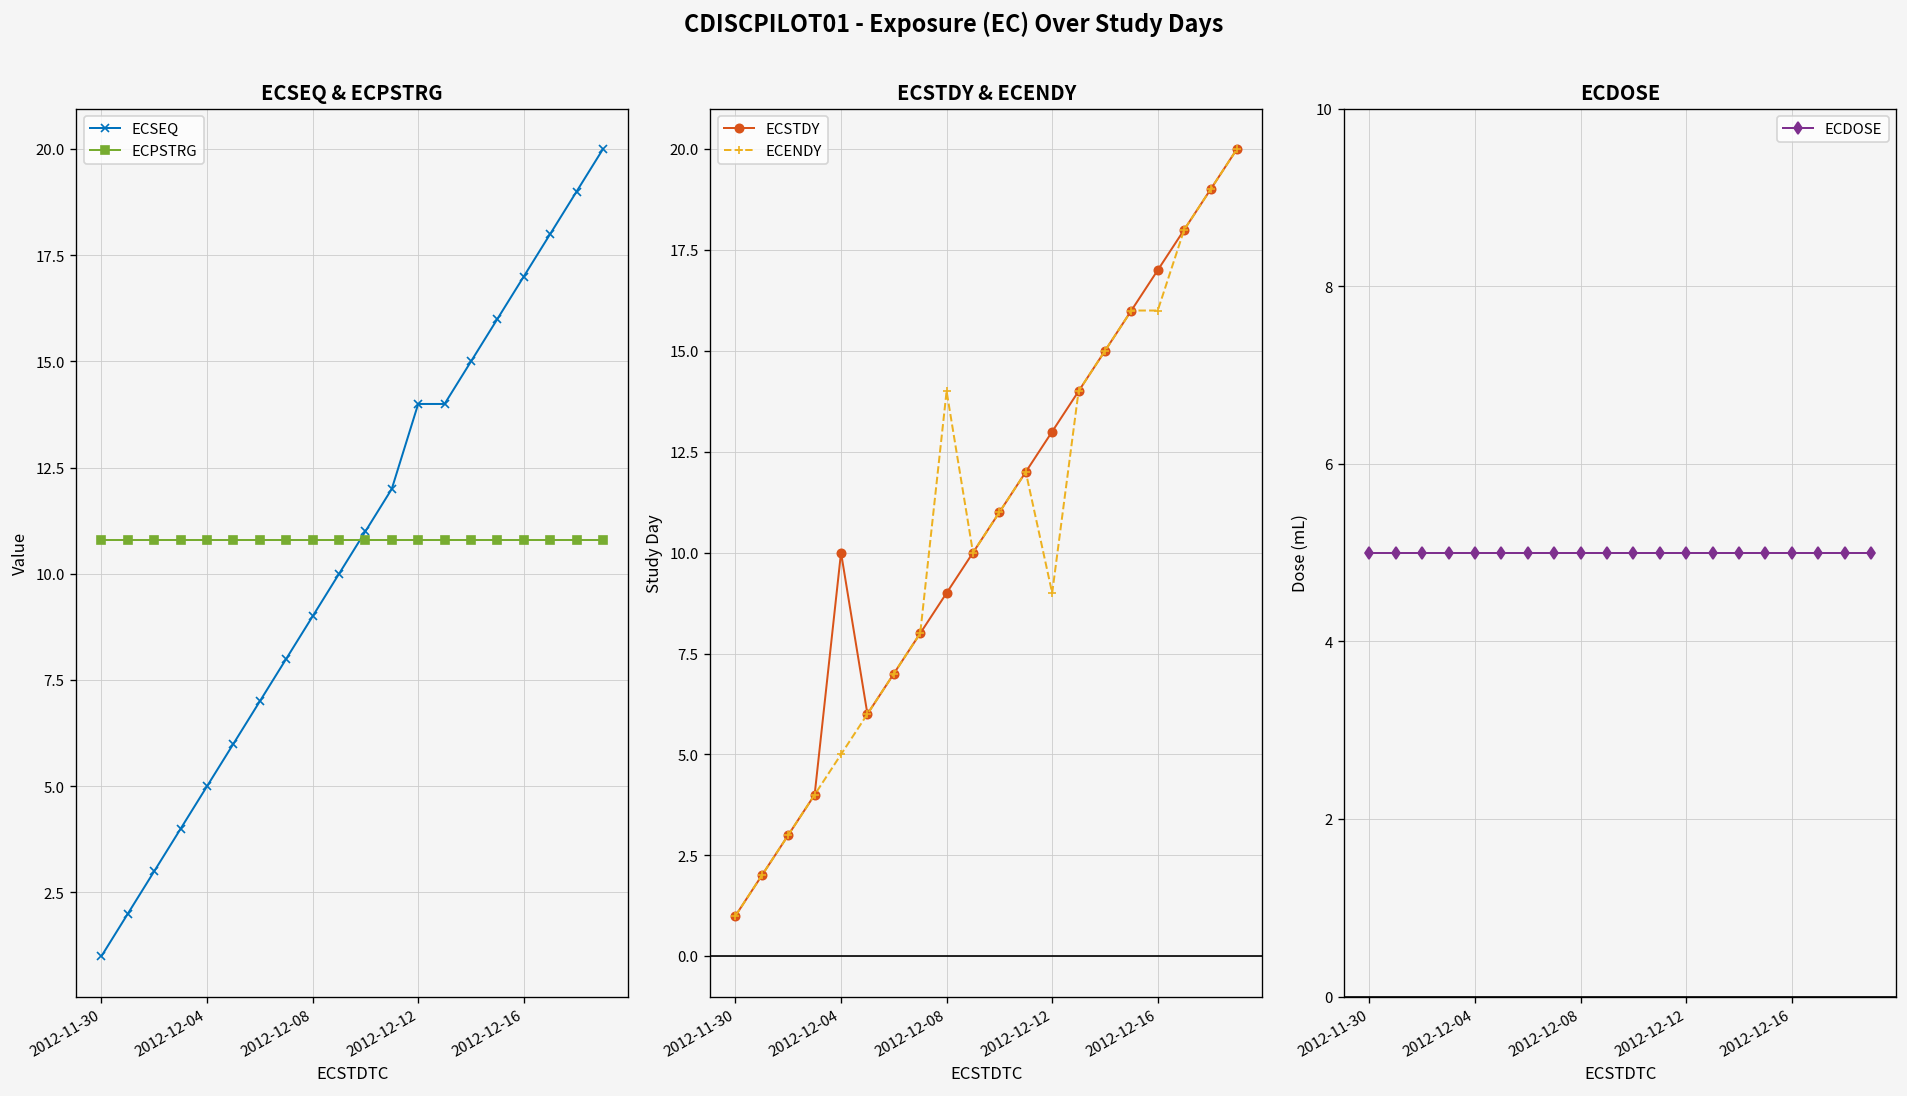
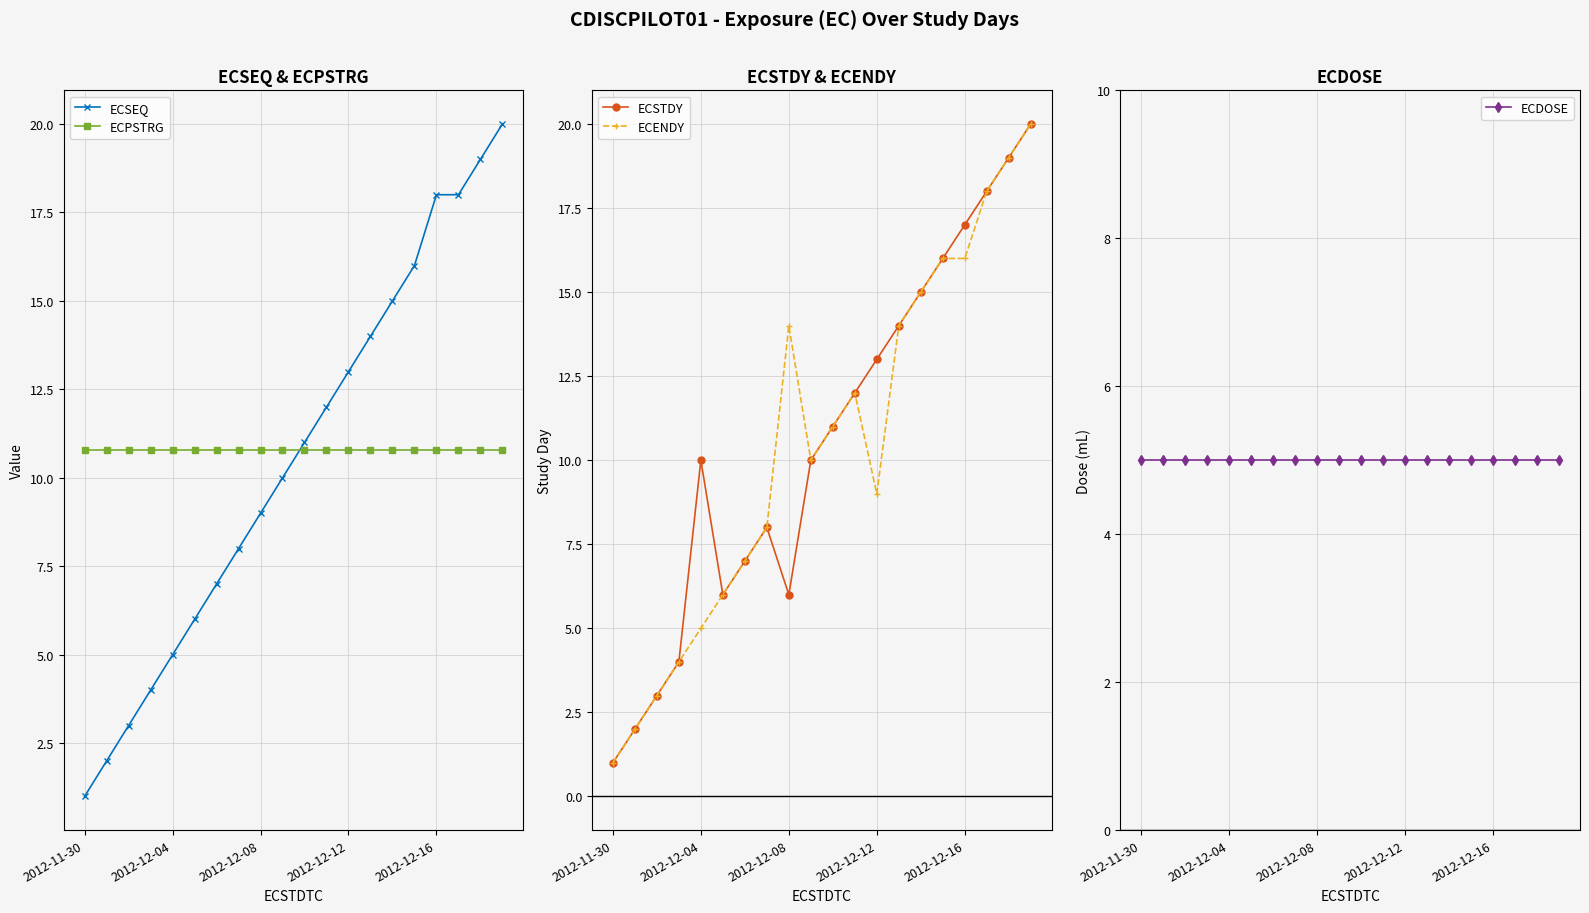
  {
    "ECSEQ & ECPSTRG": {
      "ECSEQ": {
        "2012-11-30": 1,
        "2012-12-04": 5,
        "2012-12-08": 9,
-       "2012-12-12": 14,
-       "2012-12-16": 17
+       "2012-12-12": 13,
+       "2012-12-16": 18
      },
      "ECPSTRG": {
        "2012-11-30": 10.8,
        "2012-12-04": 10.8,
        "2012-12-08": 10.8,
        "2012-12-12": 10.8,
        "2012-12-16": 10.8
      }
    },
    "ECSTDY & ECENDY": {
      "ECSTDY": {
        "2012-12-04": 10,
-       "2012-12-08": 9,
+       "2012-12-08": 6,
        "2012-12-12": 13,
        "2012-12-16": 17
      },
      "ECENDY": {
        "2012-12-04": 5,
        "2012-12-08": 14,
        "2012-12-12": 9,
        "2012-12-16": 16
      }
    },
    "ECDOSE": {
      "2012-11-30": 5.0,
      "2012-12-04": 5.0,
      "2012-12-08": 5.0,
      "2012-12-12": 5.0,
      "2012-12-16": 5.0
    }
  }
